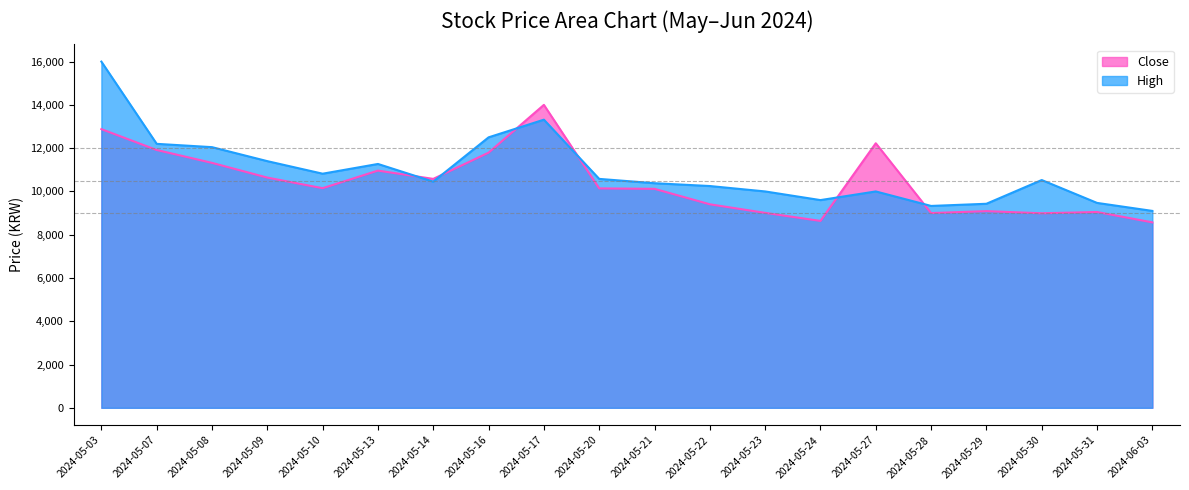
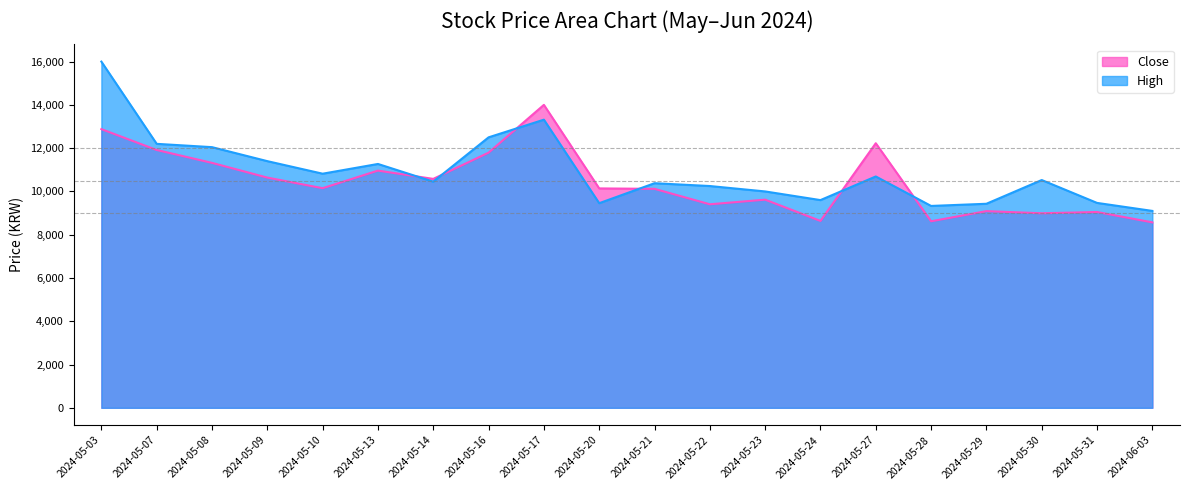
  {
    "Close": {
      "2024-05-03": "12,900",
      "2024-05-07": "11,900",
      "2024-05-08": "11,300",
      "2024-05-09": "10,600",
      "2024-05-10": "10,200",
      "2024-05-13": "11,000",
      "2024-05-14": "10,600",
      "2024-05-16": "11,800",
      "2024-05-17": "14,000",
      "2024-05-20": "10,100",
      "2024-05-21": "10,100",
      "2024-05-22": "9,400",
-     "2024-05-23": "9,000",
+     "2024-05-23": "9,600",
      "2024-05-24": "8,600",
      "2024-05-27": "12,200",
-     "2024-05-28": "9,000",
+     "2024-05-28": "8,600",
      "2024-05-29": "9,100",
      "2024-05-30": "9,000",
      "2024-05-31": "9,100",
      "2024-06-03": "8,600"
    },
    "High": {
      "2024-05-03": "16,000",
      "2024-05-07": "12,200",
      "2024-05-08": "12,000",
      "2024-05-09": "11,400",
      "2024-05-10": "10,800",
      "2024-05-13": "11,300",
      "2024-05-14": "10,500",
      "2024-05-16": "12,500",
      "2024-05-17": "13,300",
-     "2024-05-20": "10,600",
+     "2024-05-20": "9,500",
      "2024-05-21": "10,400",
      "2024-05-22": "10,300",
      "2024-05-23": "10,000",
      "2024-05-24": "9,600",
-     "2024-05-27": "10,000",
+     "2024-05-27": "10,700",
      "2024-05-28": "9,300",
      "2024-05-29": "9,400",
      "2024-05-30": "10,500",
      "2024-05-31": "9,500",
      "2024-06-03": "9,100"
    }
  }
